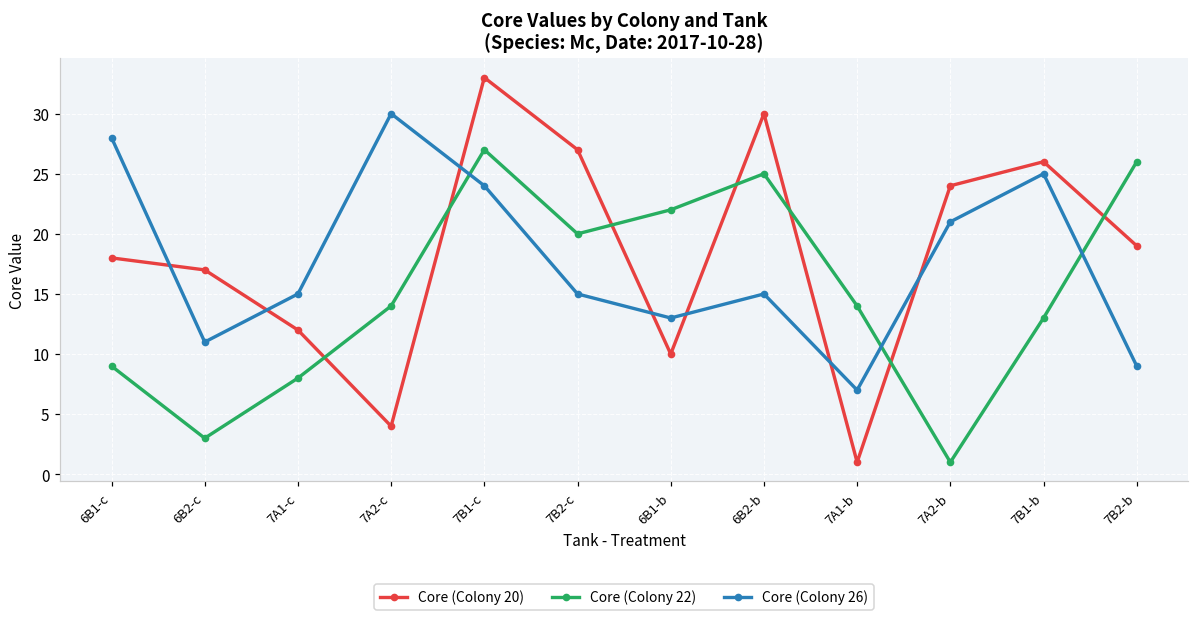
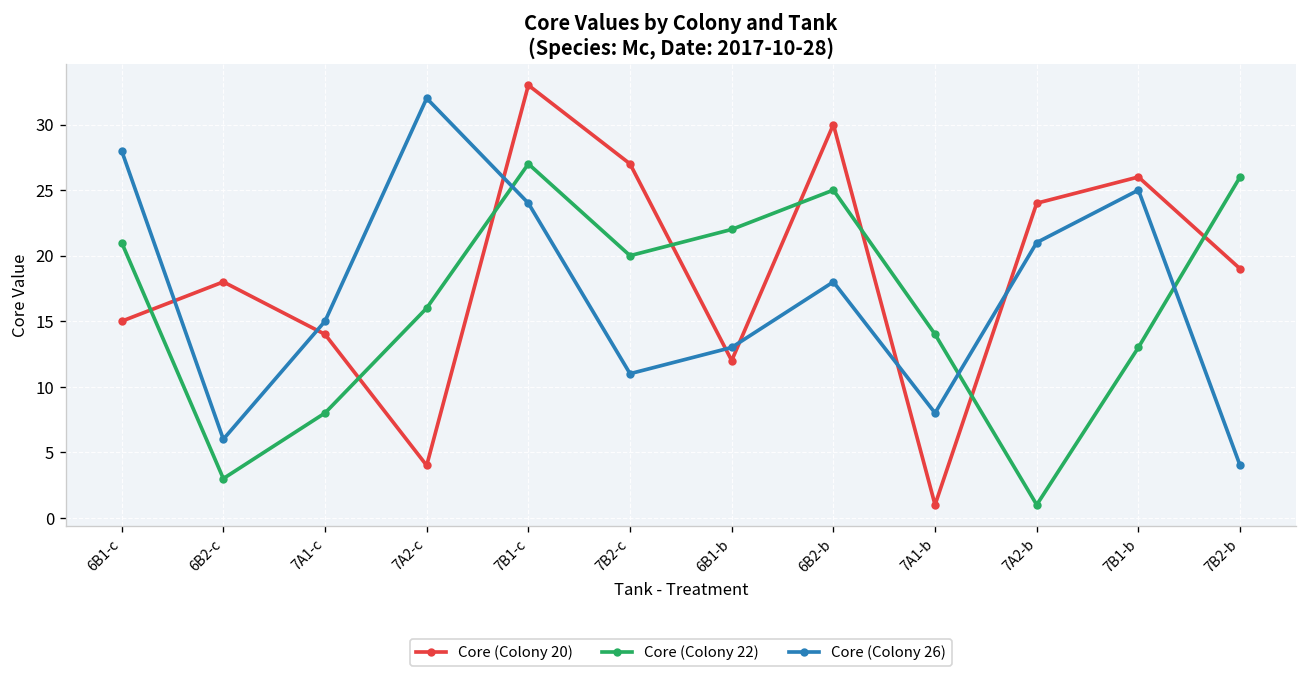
  {
    "Core (Colony 20)": {
-     "6B1-c": 18,
-     "6B2-c": 17,
-     "7A1-c": 12,
+     "6B1-c": 15,
+     "6B2-c": 18,
+     "7A1-c": 14,
      "7A2-c": 4,
      "7B1-c": 33,
      "7B2-c": 27,
-     "6B1-b": 10,
+     "6B1-b": 12,
      "6B2-b": 30,
      "7A1-b": 1,
      "7A2-b": 24,
      "7B1-b": 26,
      "7B2-b": 19
    },
    "Core (Colony 22)": {
-     "6B1-c": 9,
+     "6B1-c": 21,
      "6B2-c": 3,
      "7A1-c": 8,
-     "7A2-c": 14,
+     "7A2-c": 16,
      "7B1-c": 27,
      "7B2-c": 20,
      "6B1-b": 22,
      "6B2-b": 25,
      "7A1-b": 14,
      "7A2-b": 1,
      "7B1-b": 13,
      "7B2-b": 26
    },
    "Core (Colony 26)": {
      "6B1-c": 28,
-     "6B2-c": 11,
+     "6B2-c": 6,
      "7A1-c": 15,
-     "7A2-c": 30,
+     "7A2-c": 32,
      "7B1-c": 24,
-     "7B2-c": 15,
+     "7B2-c": 11,
      "6B1-b": 13,
-     "6B2-b": 15,
-     "7A1-b": 7,
+     "6B2-b": 18,
+     "7A1-b": 8,
      "7A2-b": 21,
      "7B1-b": 25,
-     "7B2-b": 9
+     "7B2-b": 4
    }
  }
